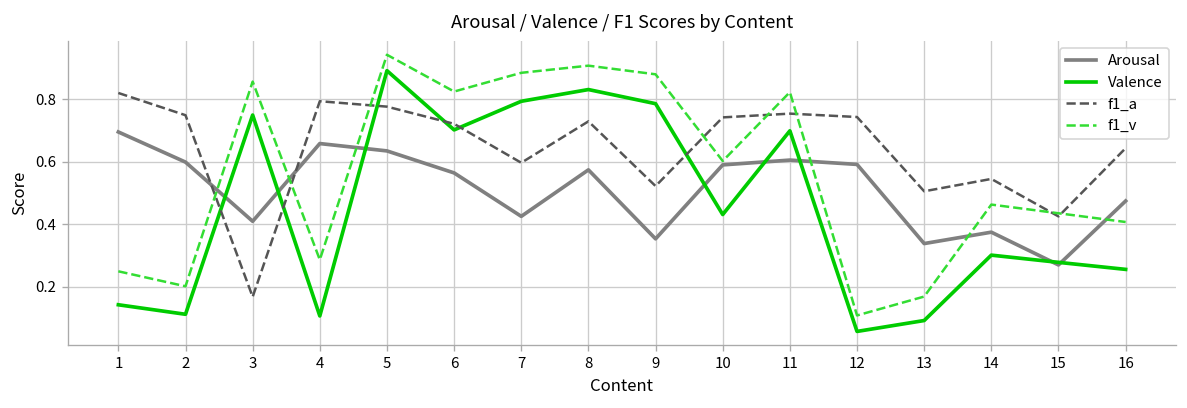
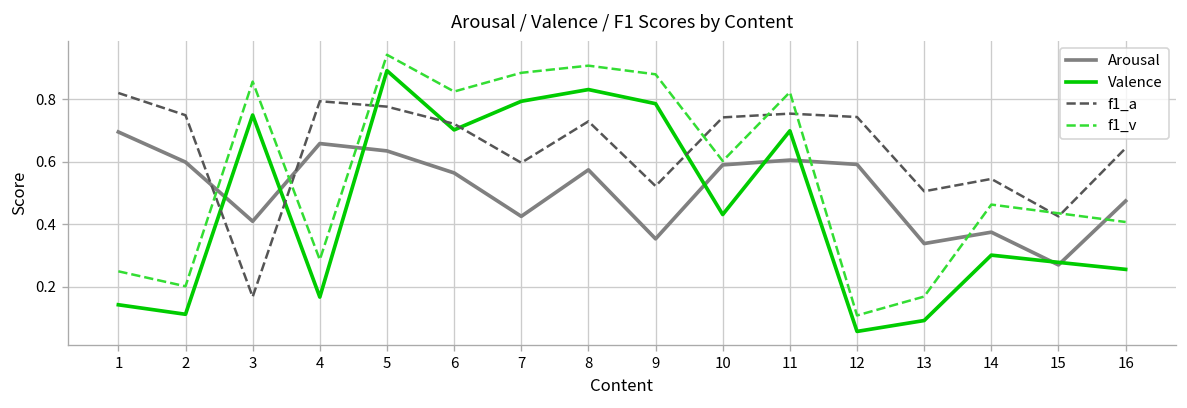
  {
    "Arousal": {
      "1": 0.70,
      "2": 0.60,
      "3": 0.41,
      "4": 0.66,
      "5": 0.64,
      "6": 0.56,
      "7": 0.43,
      "8": 0.57,
      "9": 0.35,
      "10": 0.59,
      "11": 0.61,
      "12": 0.59,
      "13": 0.34,
      "14": 0.38,
      "16": 0.47
    },
    "Valence": {
      "1": 0.14,
      "2": 0.11,
      "3": 0.75,
-     "4": 0.11,
+     "4": 0.17,
      "5": 0.89,
      "6": 0.70,
      "7": 0.79,
      "8": 0.83,
      "9": 0.79,
      "10": 0.43,
      "11": 0.70,
      "12": 0.06,
      "13": 0.09,
      "14": 0.30,
      "16": 0.26
    },
    "f1_a": {
      "1": 0.82,
      "2": 0.75,
      "3": 0.17,
      "4": 0.79,
      "5": 0.78,
      "6": 0.72,
      "7": 0.60,
      "8": 0.73,
      "9": 0.52,
      "10": 0.74,
      "11": 0.75,
      "12": 0.74,
      "13": 0.51,
      "14": 0.55,
      "15": 0.43,
      "16": 0.64
    },
    "f1_v": {
      "1": 0.25,
      "2": 0.20,
      "3": 0.86,
      "4": 0.29,
      "5": 0.94,
      "6": 0.83,
      "7": 0.89,
      "8": 0.91,
      "9": 0.88,
      "10": 0.60,
      "11": 0.82,
      "12": 0.11,
      "13": 0.17,
      "14": 0.46,
      "15": 0.44,
      "16": 0.41
    }
  }
